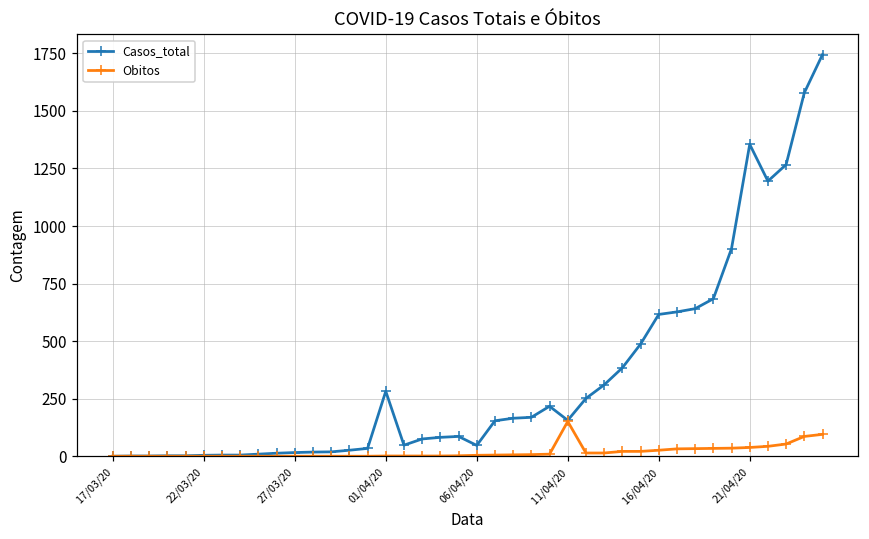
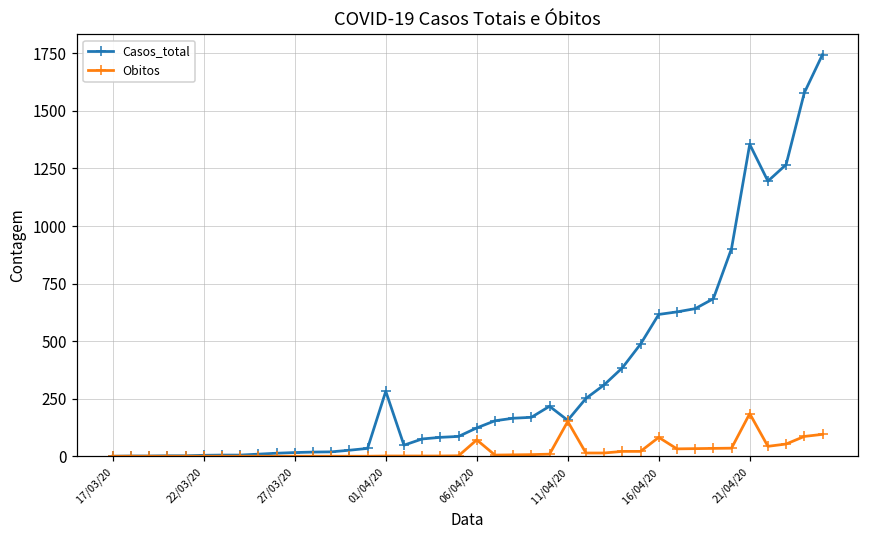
  {
    "Casos_total": {
      "27/03/20": 20,
      "01/04/20": 280,
-     "06/04/20": 50,
+     "06/04/20": 120,
      "16/04/20": 620,
      "21/04/20": 1360
    },
    "Obitos": {
      "27/03/20": 0,
      "01/04/20": 0,
-     "06/04/20": 0,
-     "16/04/20": 30,
-     "21/04/20": 40
+     "06/04/20": 70,
+     "16/04/20": 80,
+     "21/04/20": 190
    }
  }
